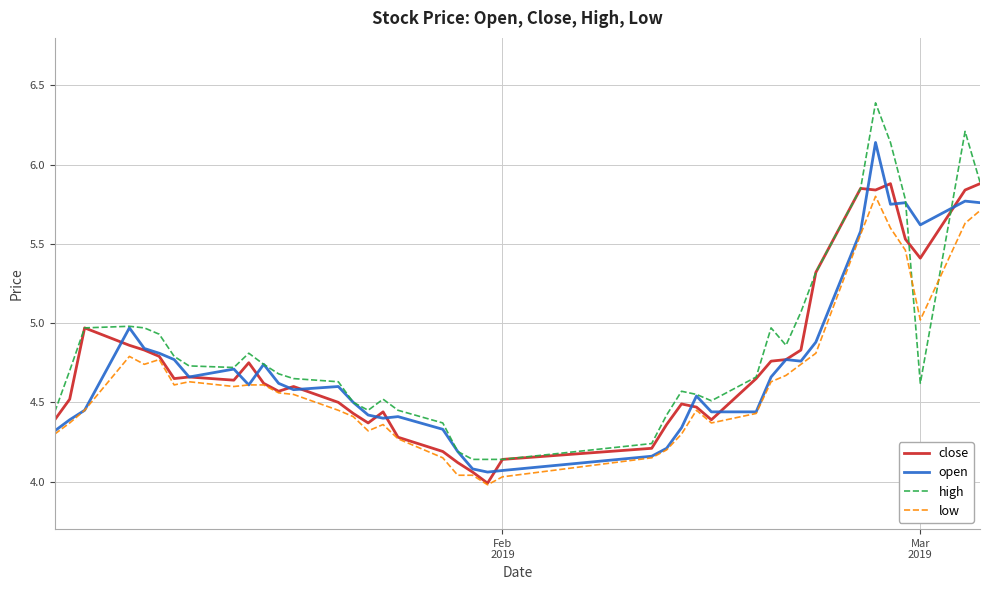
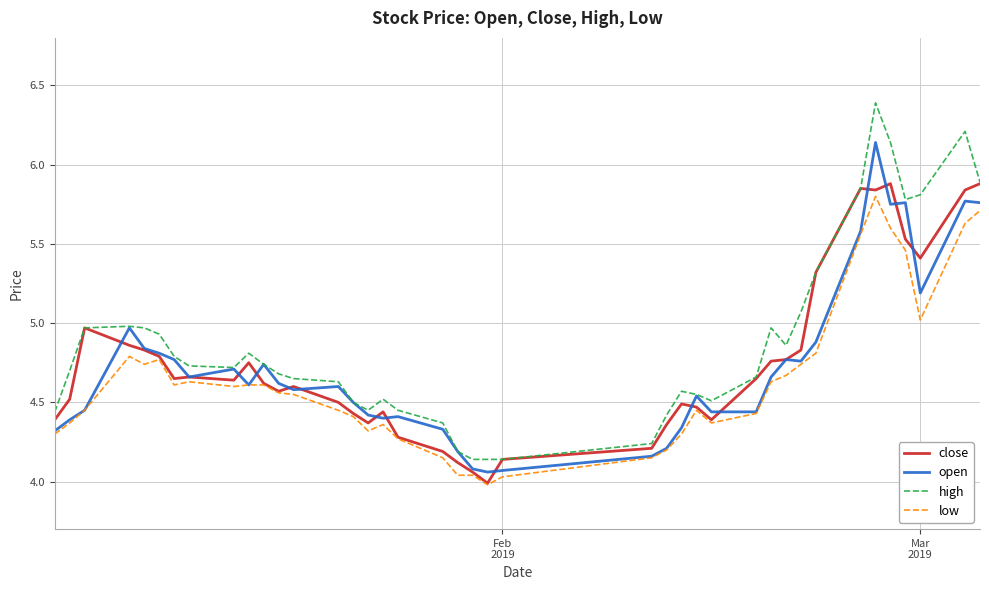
  {
    "close": {
      "Mar 2019": 5.41
    },
    "open": {
      "Feb 2019": 4.07,
-     "Mar 2019": 5.62
+     "Mar 2019": 5.19
    },
    "high": {
-     "Mar 2019": 4.62
+     "Mar 2019": 5.81
    },
    "low": {
      "Feb 2019": 4.03,
      "Mar 2019": 5.02
    }
  }
